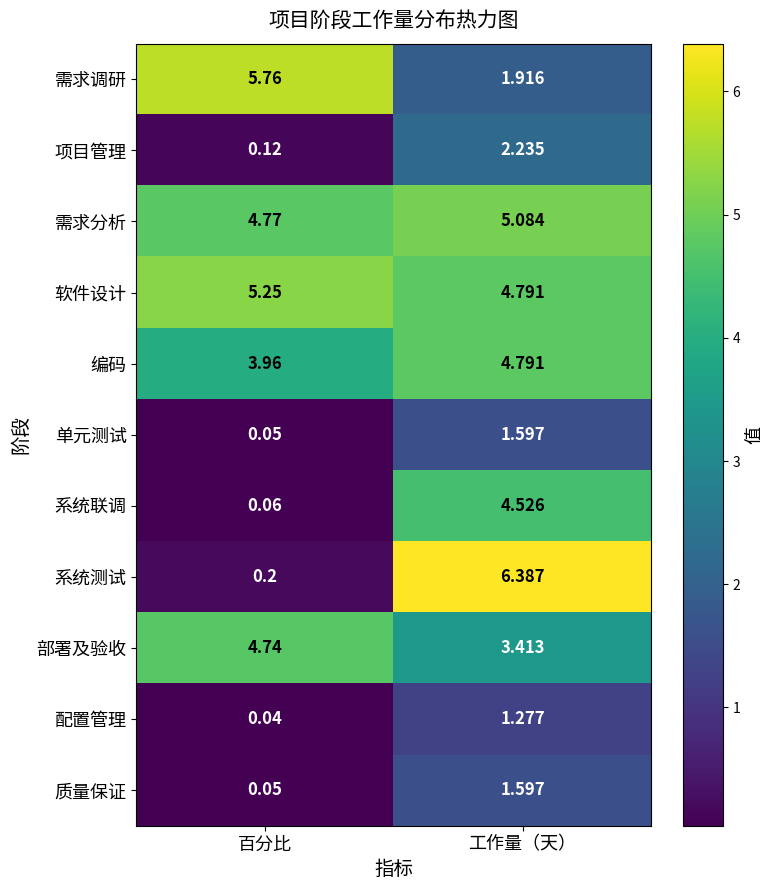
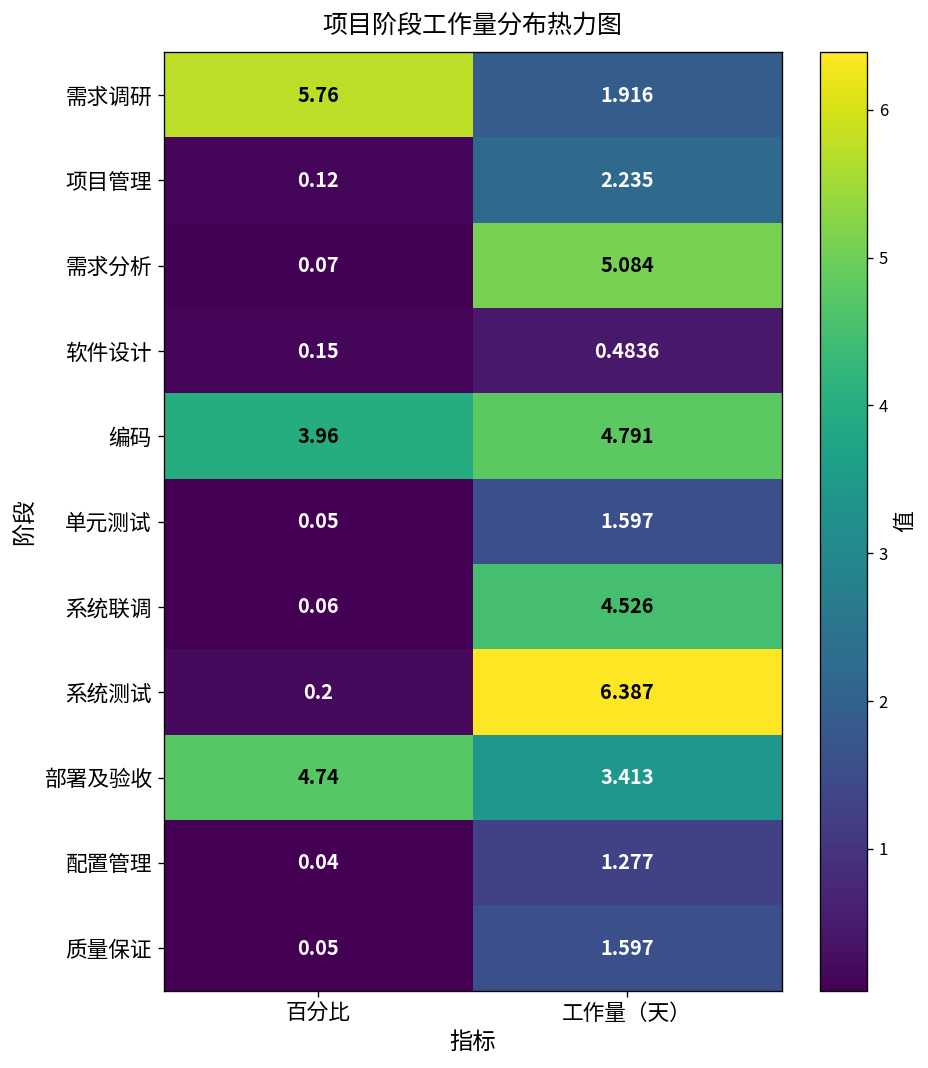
  {
    "需求调研": {
      "百分比": 5.76,
      "工作量（天）": 1.916
    },
    "项目管理": {
      "百分比": 0.12,
      "工作量（天）": 2.235
    },
    "需求分析": {
-     "百分比": 4.77,
+     "百分比": 0.07,
      "工作量（天）": 5.084
    },
    "软件设计": {
-     "百分比": 5.25,
-     "工作量（天）": 4.791
+     "百分比": 0.15,
+     "工作量（天）": 0.4836
    },
    "编码": {
      "百分比": 3.96,
      "工作量（天）": 4.791
    },
    "单元测试": {
      "百分比": 0.05,
      "工作量（天）": 1.597
    },
    "系统联调": {
      "百分比": 0.06,
      "工作量（天）": 4.526
    },
    "系统测试": {
      "百分比": 0.2,
      "工作量（天）": 6.387
    },
    "部署及验收": {
      "百分比": 4.74,
      "工作量（天）": 3.413
    },
    "配置管理": {
      "百分比": 0.04,
      "工作量（天）": 1.277
    },
    "质量保证": {
      "百分比": 0.05,
      "工作量（天）": 1.597
    }
  }
